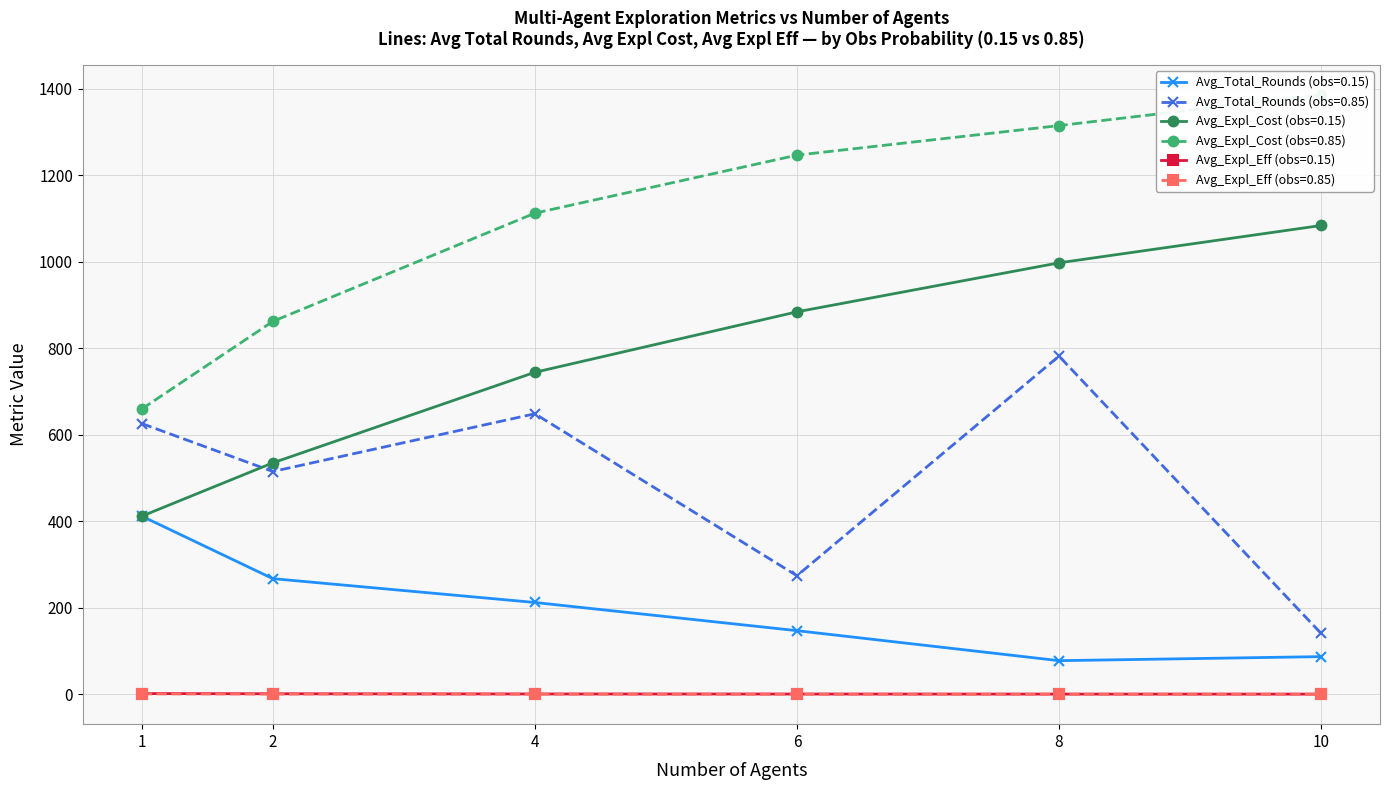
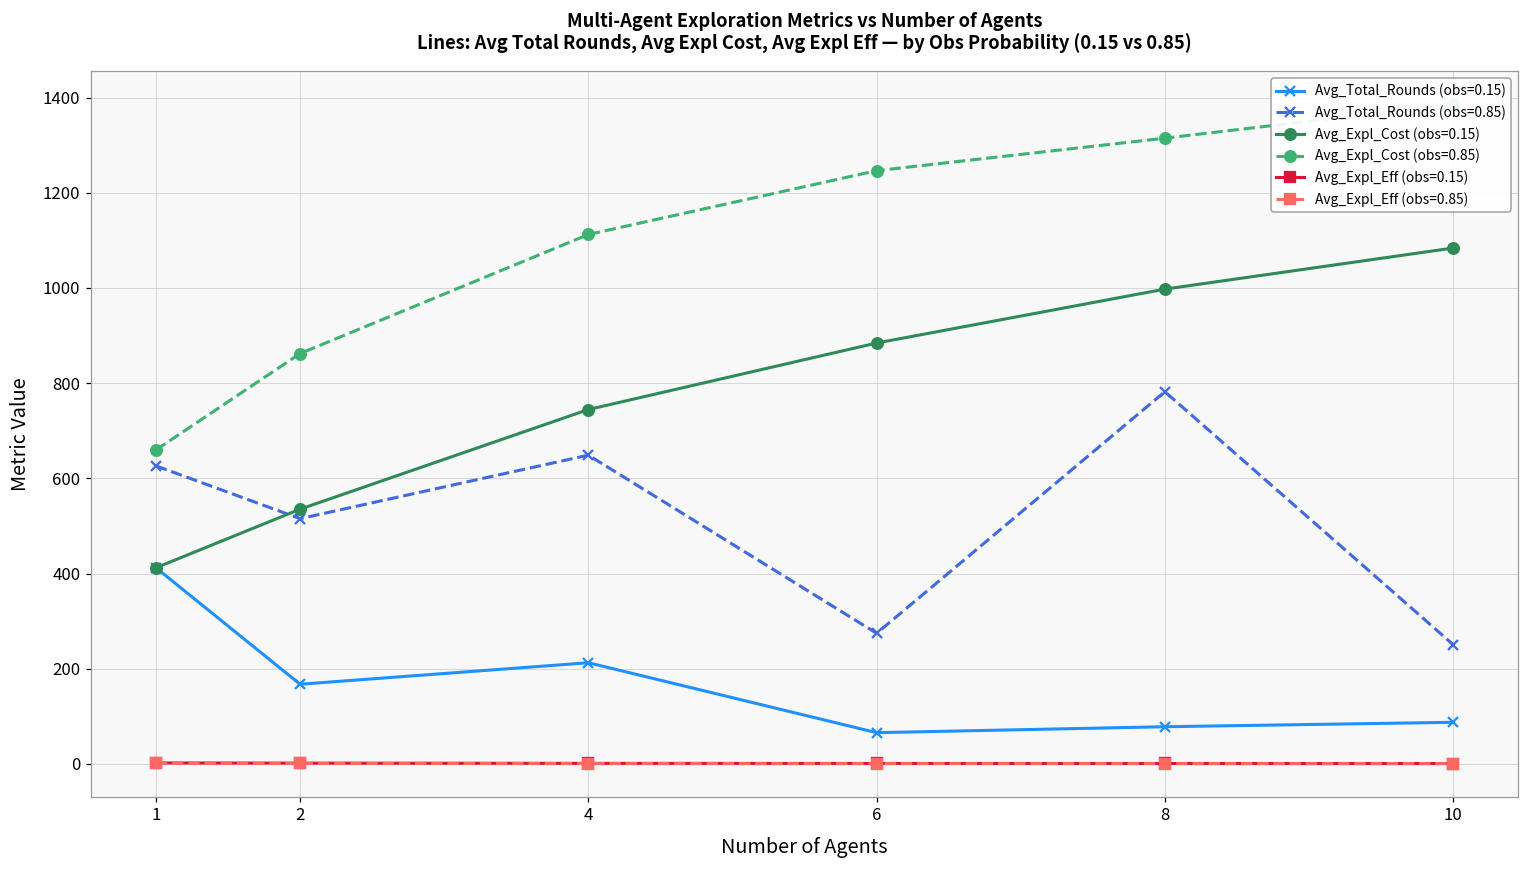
  {
    "Avg_Total_Rounds (obs=0.15)": {
-     "2": 270,
+     "2": 170,
      "4": 210,
-     "6": 150,
+     "6": 70,
      "8": 80,
      "10": 90
    },
    "Avg_Total_Rounds (obs=0.85)": {
      "1": 630,
      "2": 520,
      "4": 650,
      "6": 270,
      "8": 780,
-     "10": 140
+     "10": 250
    },
    "Avg_Expl_Eff (obs=0.85)": {
      "1": 0,
      "2": 0,
      "4": 0,
      "6": 0,
      "8": 0,
      "10": 0
    }
  }
